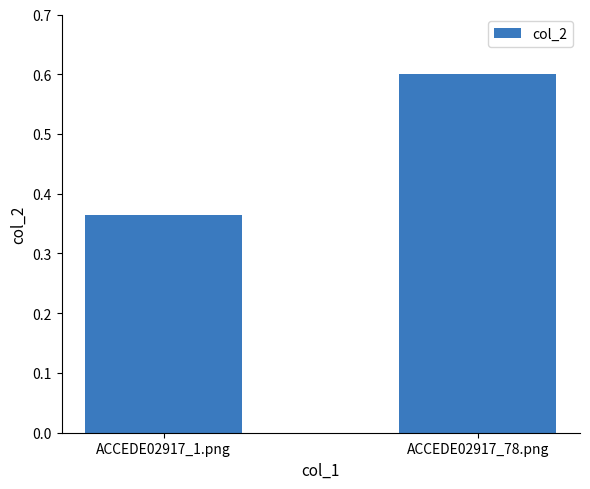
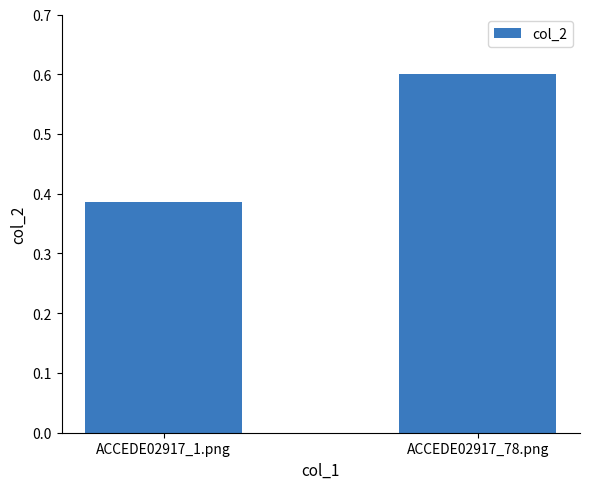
  {
-   "ACCEDE02917_1.png": 0.37,
+   "ACCEDE02917_1.png": 0.39,
    "ACCEDE02917_78.png": 0.60
  }
